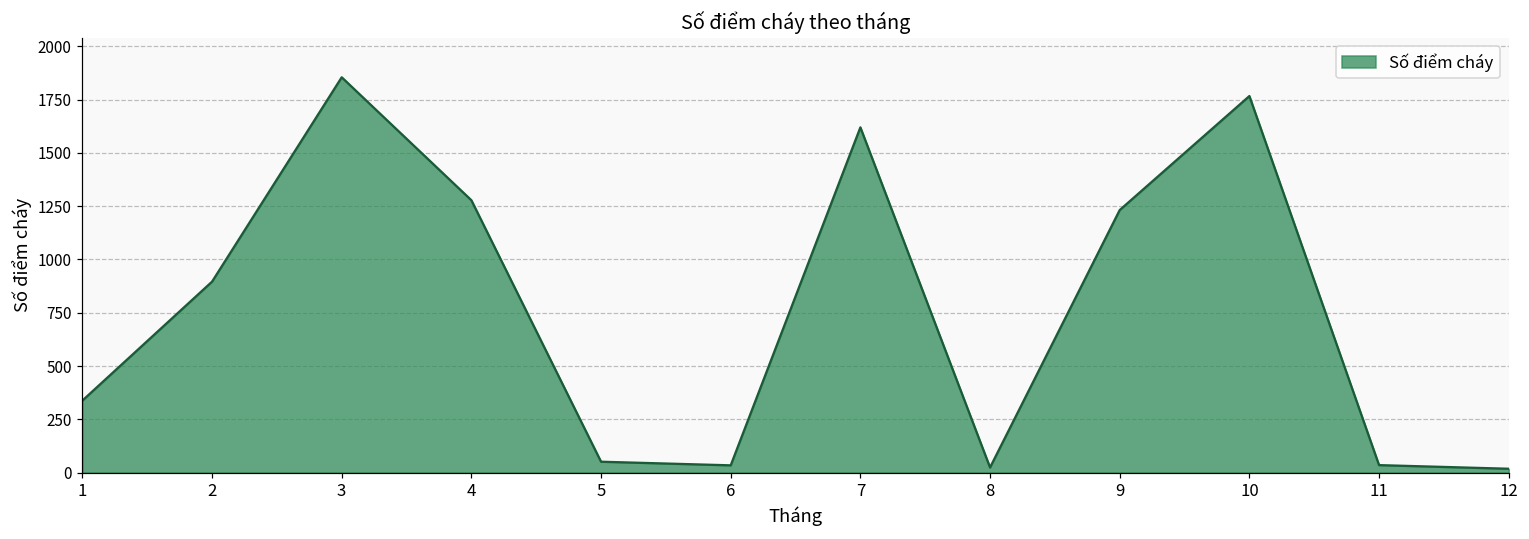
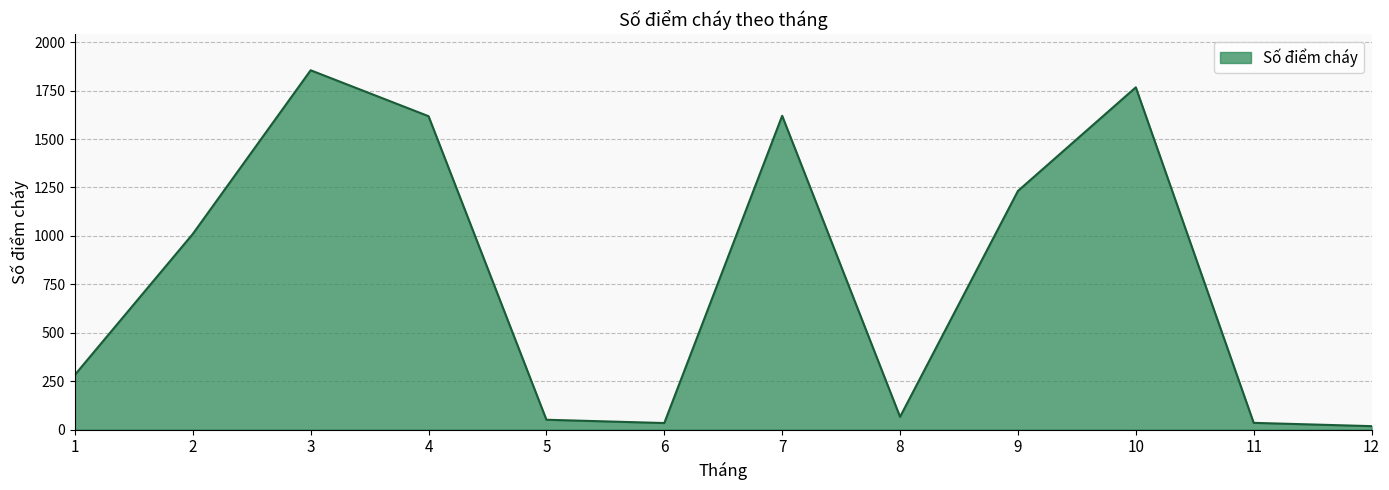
  {
-   "1": 340,
-   "2": 900,
+   "1": 280,
+   "2": 1010,
    "3": 1860,
-   "4": 1280,
+   "4": 1620,
    "5": 50,
    "6": 30,
    "7": 1620,
-   "8": 20,
+   "8": 70,
    "9": 1230,
    "10": 1770,
    "11": 40,
    "12": 20
  }
